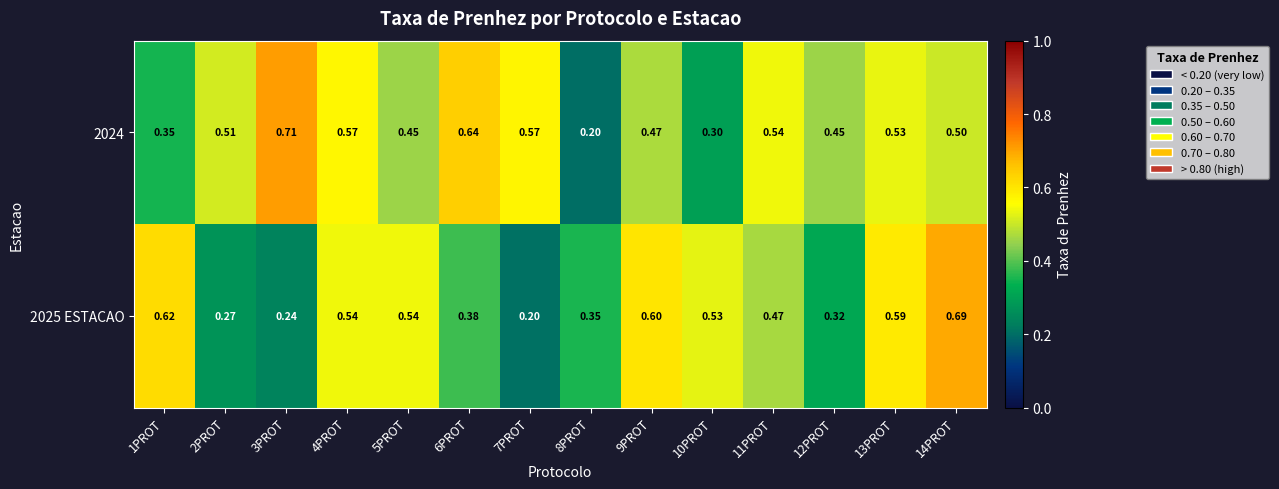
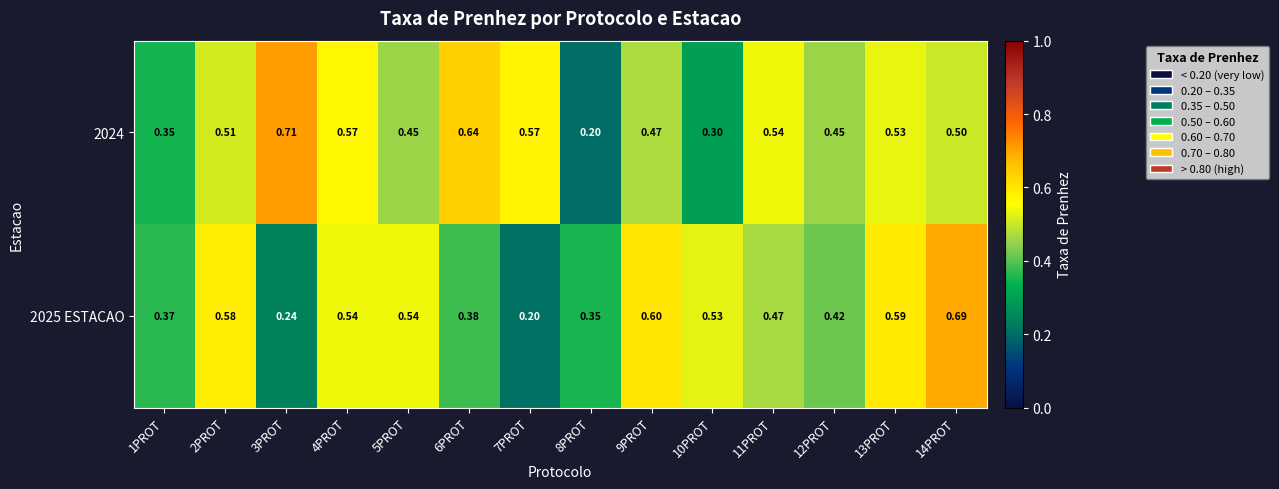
  {
    "2024": {
      "1PROT": 0.35,
      "2PROT": 0.51,
      "3PROT": 0.71,
      "4PROT": 0.57,
      "5PROT": 0.45,
      "6PROT": 0.64,
      "7PROT": 0.57,
      "8PROT": 0.20,
      "9PROT": 0.47,
      "10PROT": 0.30,
      "11PROT": 0.54,
      "12PROT": 0.45,
      "13PROT": 0.53,
      "14PROT": 0.50
    },
    "2025 ESTACAO": {
-     "1PROT": 0.62,
-     "2PROT": 0.27,
+     "1PROT": 0.37,
+     "2PROT": 0.58,
      "3PROT": 0.24,
      "4PROT": 0.54,
      "5PROT": 0.54,
      "6PROT": 0.38,
      "7PROT": 0.20,
      "8PROT": 0.35,
      "9PROT": 0.60,
      "10PROT": 0.53,
      "11PROT": 0.47,
-     "12PROT": 0.32,
+     "12PROT": 0.42,
      "13PROT": 0.59,
      "14PROT": 0.69
    }
  }
